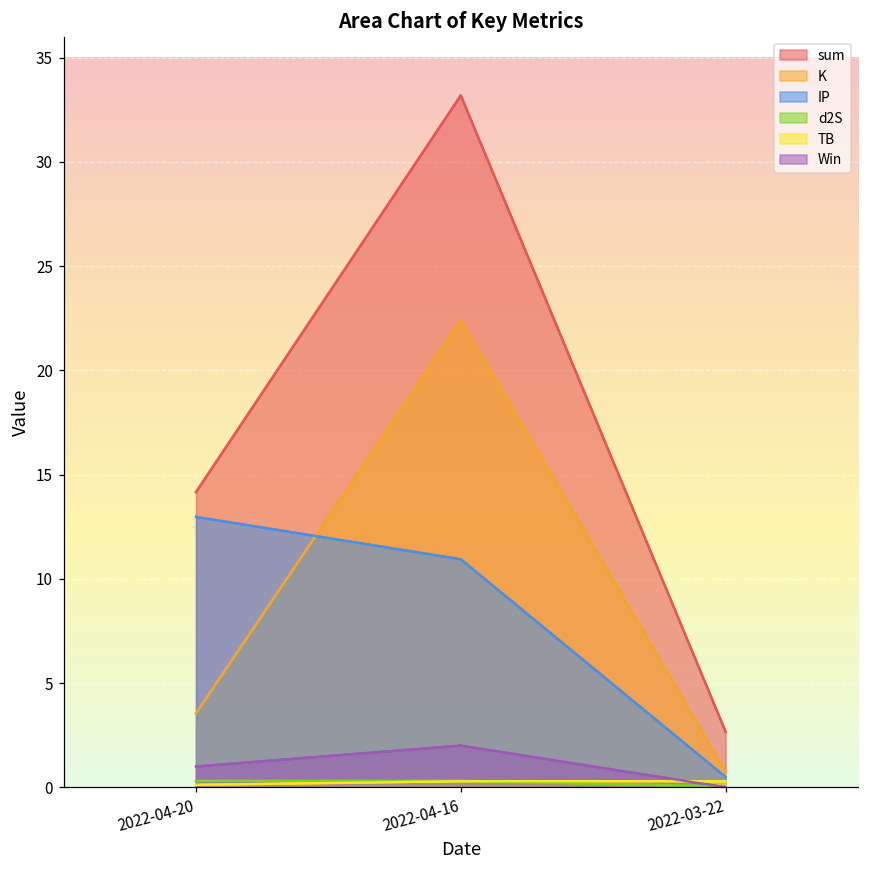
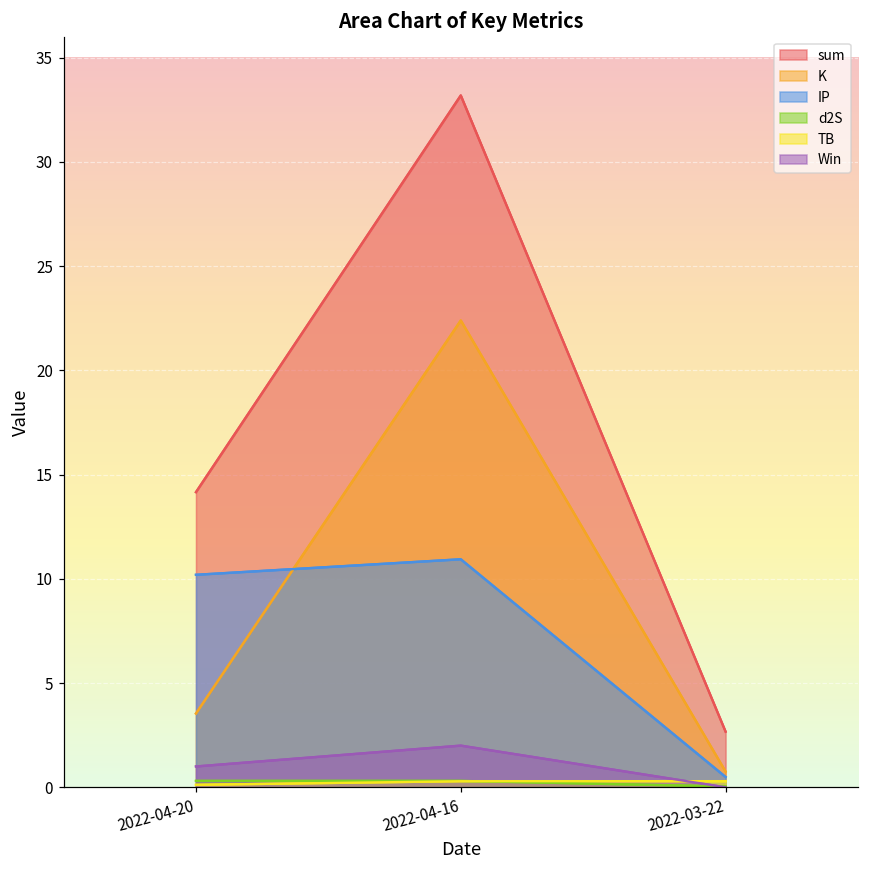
  {
    "sum": {
      "2022-04-20": 14.2,
      "2022-04-16": 33.2,
      "2022-03-22": 2.7
    },
    "IP": {
-     "2022-04-20": 13.0,
+     "2022-04-20": 10.2,
      "2022-04-16": 10.9,
      "2022-03-22": 0.5
    },
    "d2S": {
      "2022-04-20": 0.3
    },
    "Win": {
      "2022-04-20": 1.0,
      "2022-04-16": 2.0
    }
  }
